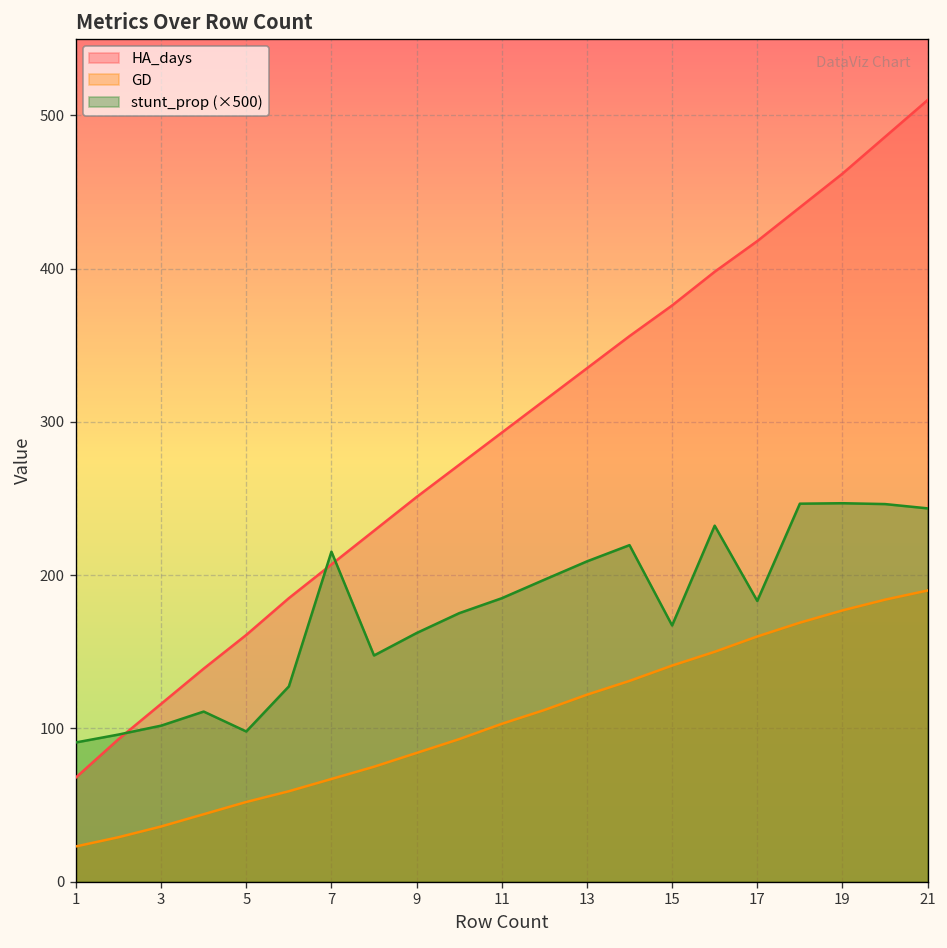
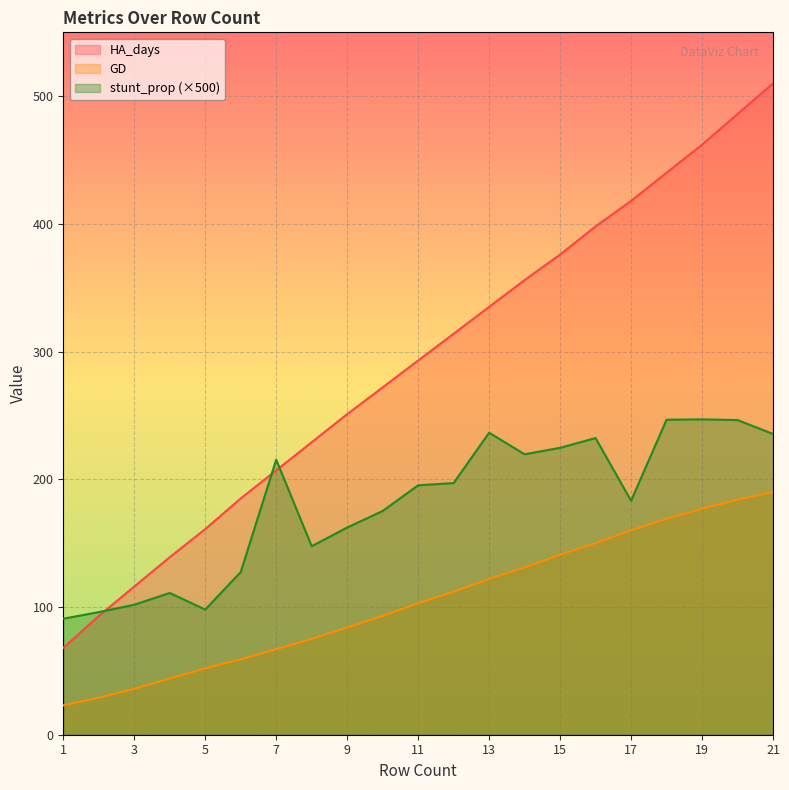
  {
    "stunt_prop (×500)": {
      "1": 91,
      "3": 102,
      "5": 98,
      "7": 215,
      "9": 162,
-     "11": 185,
-     "13": 209,
-     "15": 167,
+     "11": 195,
+     "13": 237,
+     "15": 225,
      "17": 183,
      "19": 247,
-     "21": 244
+     "21": 236
    }
  }
